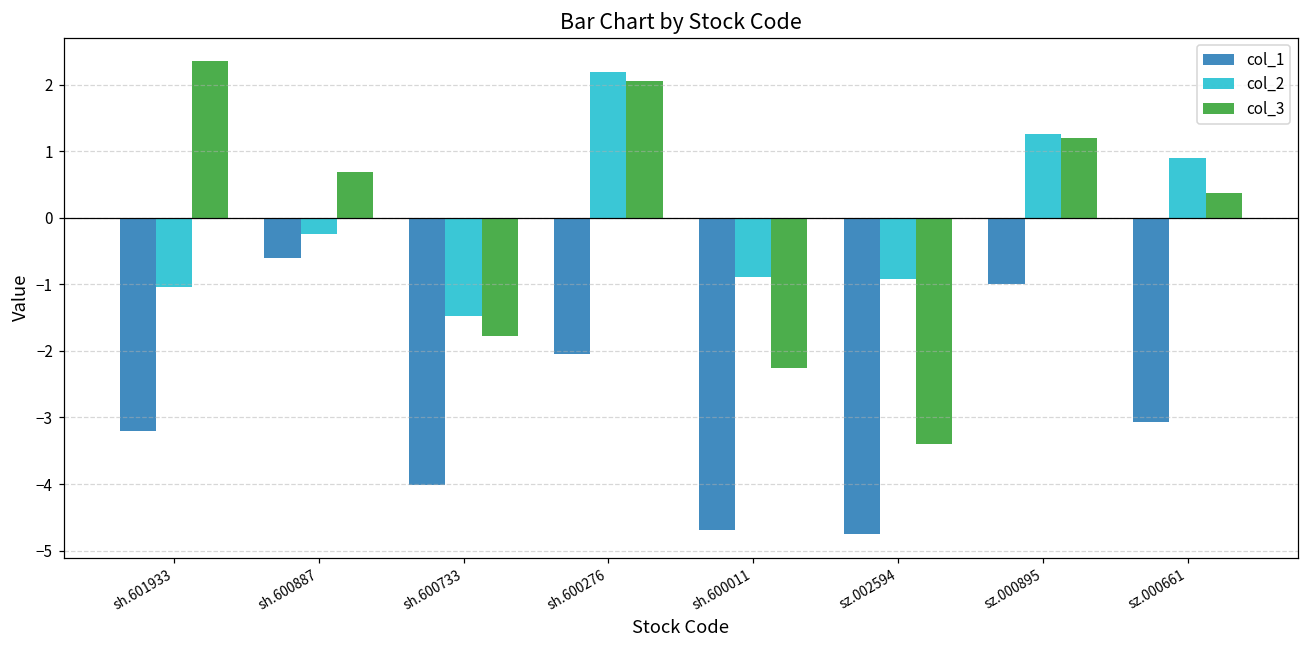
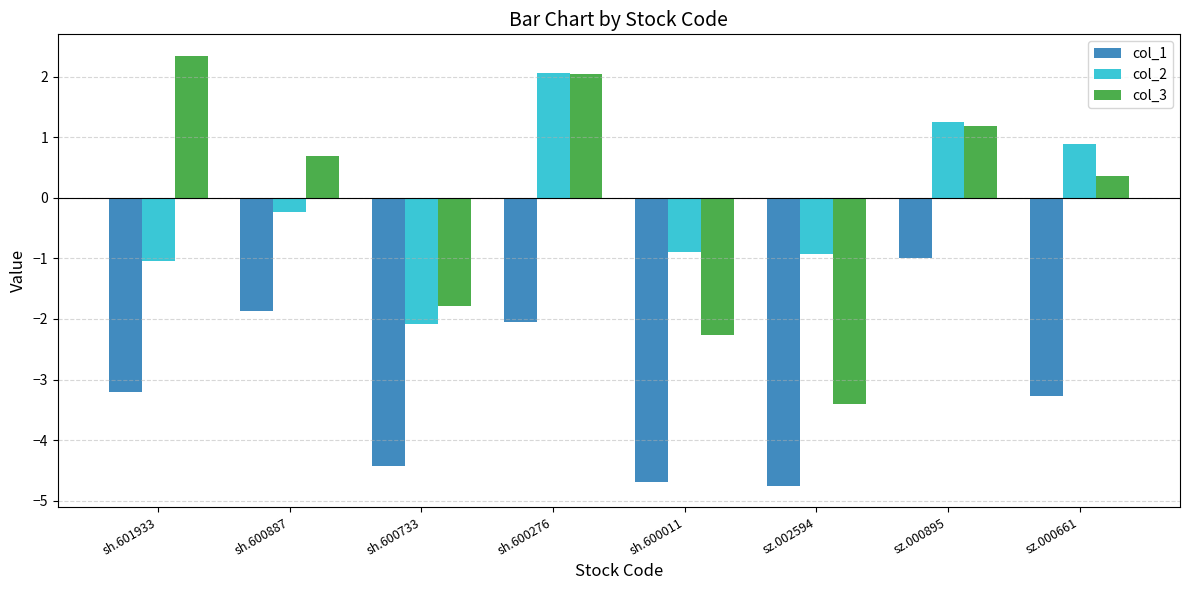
  {
    "col_1": {
      "sh.601933": -3.2,
-     "sh.600887": -0.6,
-     "sh.600733": -4.0,
+     "sh.600887": -1.9,
+     "sh.600733": -4.4,
      "sh.600276": -2.1,
      "sh.600011": -4.7,
      "sz.002594": -4.8,
      "sz.000895": -1.0,
-     "sz.000661": -3.1
+     "sz.000661": -3.3
    },
    "col_2": {
      "sh.601933": -1.0,
      "sh.600887": -0.2,
-     "sh.600733": -1.5,
-     "sh.600276": 2.2,
+     "sh.600733": -2.1,
+     "sh.600276": 2.1,
      "sh.600011": -0.9,
      "sz.002594": -0.9,
      "sz.000895": 1.3,
      "sz.000661": 0.9
    },
    "col_3": {
      "sh.601933": 2.3,
      "sh.600887": 0.7,
      "sh.600733": -1.8,
      "sh.600276": 2.0,
      "sh.600011": -2.3,
      "sz.002594": -3.4,
      "sz.000895": 1.2,
      "sz.000661": 0.4
    }
  }
